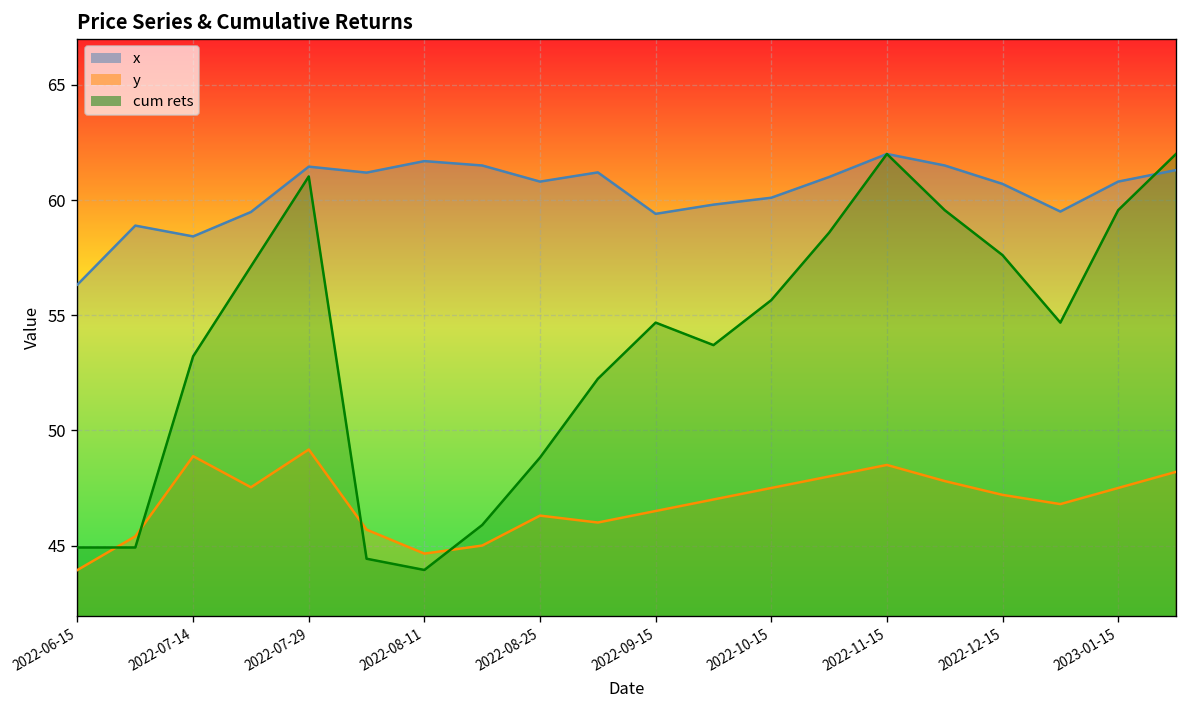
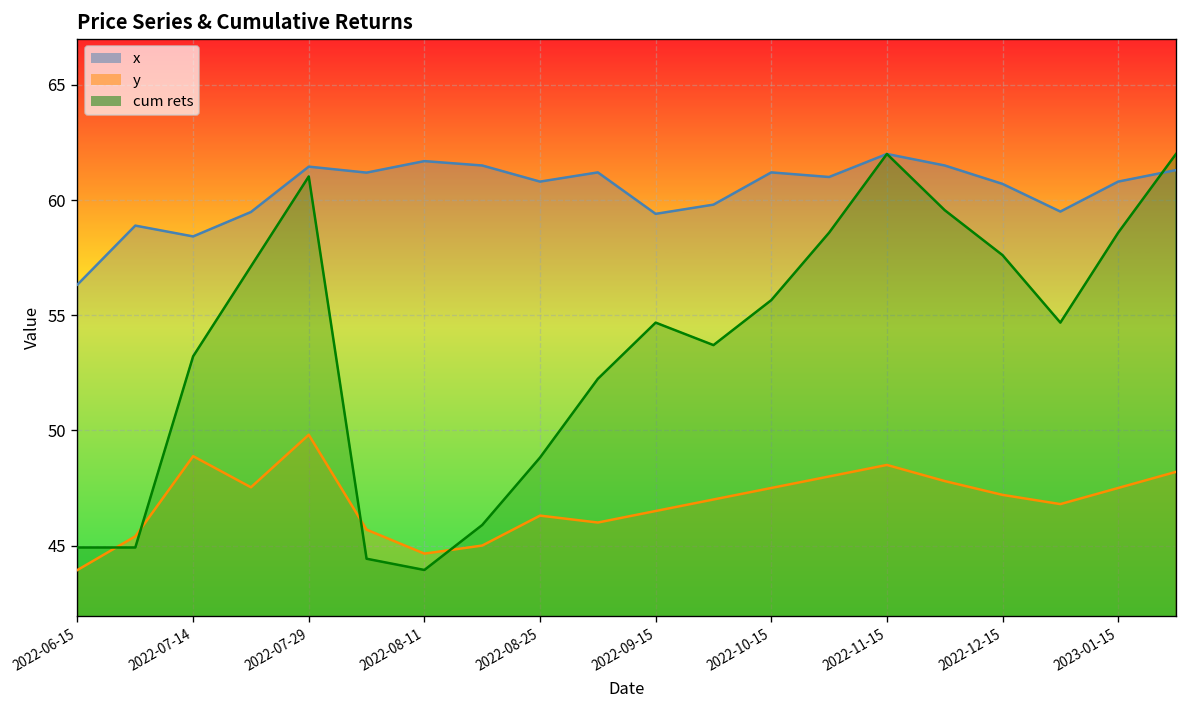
  {
    "x": {
      "2022-06-15": 56.3,
      "2022-07-14": 58.4,
      "2022-07-29": 61.5,
      "2022-08-11": 61.7,
      "2022-08-25": 60.8,
      "2022-09-15": 59.4,
-     "2022-10-15": 60.1,
+     "2022-10-15": 61.2,
      "2022-12-15": 60.7,
      "2023-01-15": 60.8
    },
    "y": {
      "2022-06-15": 43.9,
      "2022-07-14": 48.9,
-     "2022-07-29": 49.2,
+     "2022-07-29": 49.8,
      "2022-08-11": 44.7,
      "2022-08-25": 46.3,
      "2022-09-15": 46.5,
      "2022-10-15": 47.5,
      "2022-11-15": 48.5,
      "2022-12-15": 47.2,
      "2023-01-15": 47.5
    },
    "cum rets": {
      "2022-06-15": 44.9,
      "2022-07-14": 53.2,
      "2022-07-29": 61.0,
      "2022-08-11": 43.9,
      "2022-08-25": 48.8,
      "2022-09-15": 54.7,
      "2022-10-15": 55.7,
      "2022-12-15": 57.6,
-     "2023-01-15": 59.6
+     "2023-01-15": 58.6
    }
  }
